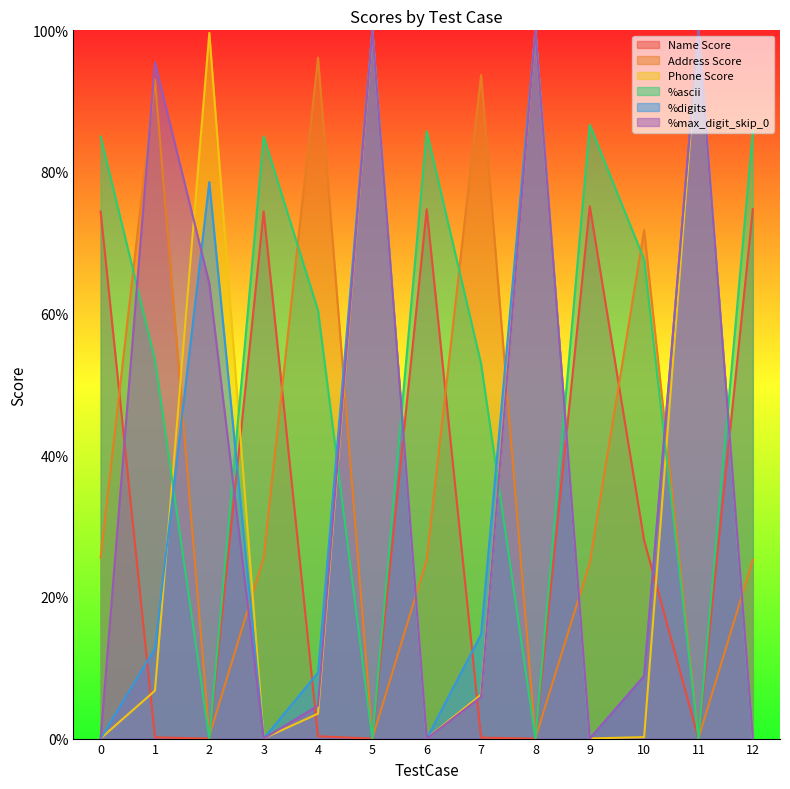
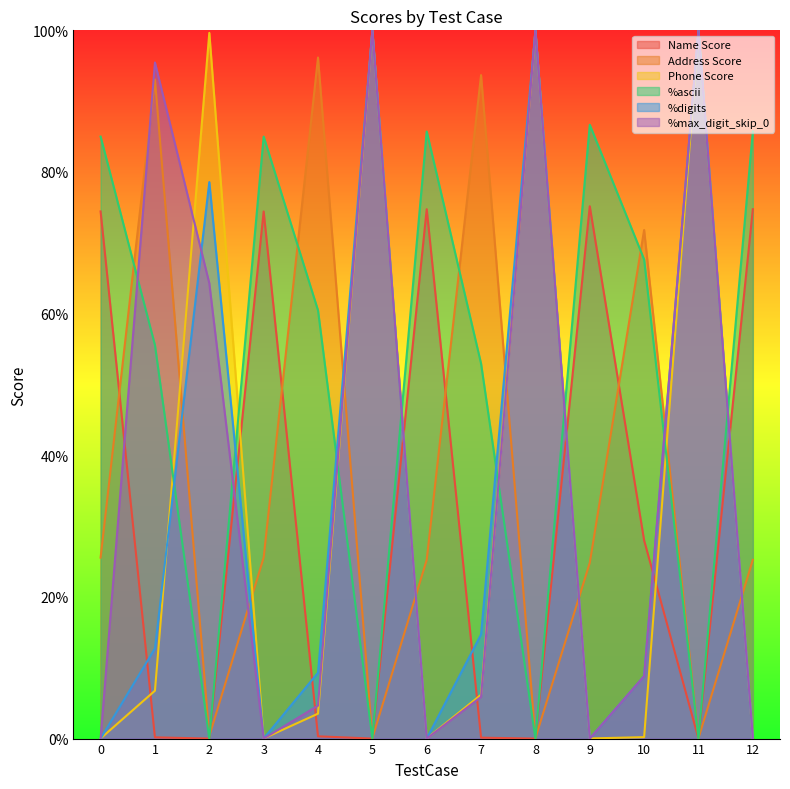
  {
    "%ascii": {
      "0": "85%",
-     "1": "53%",
+     "1": "56%",
      "3": "85%",
      "4": "60%",
      "6": "86%",
      "7": "53%",
      "9": "87%",
      "10": "68%"
    },
    "%digits": {
      "1": "13%",
      "2": "79%",
      "4": "9%",
      "7": "15%"
    },
    "%max_digit_skip_0": {
      "1": "95%",
      "2": "64%",
      "4": "5%"
    }
  }
